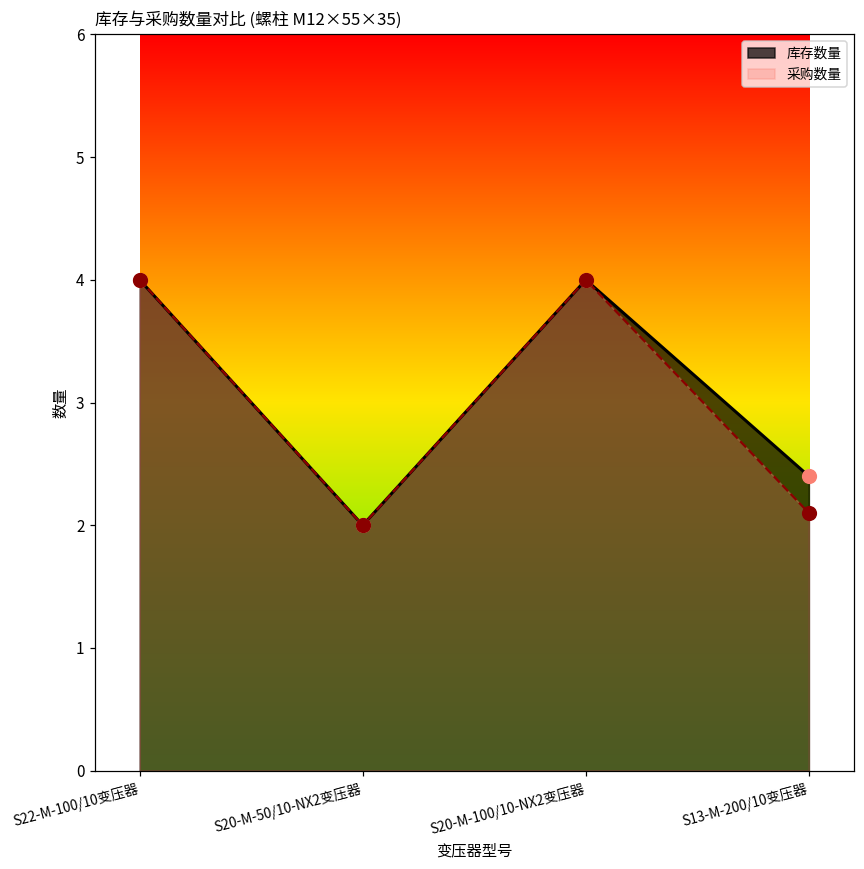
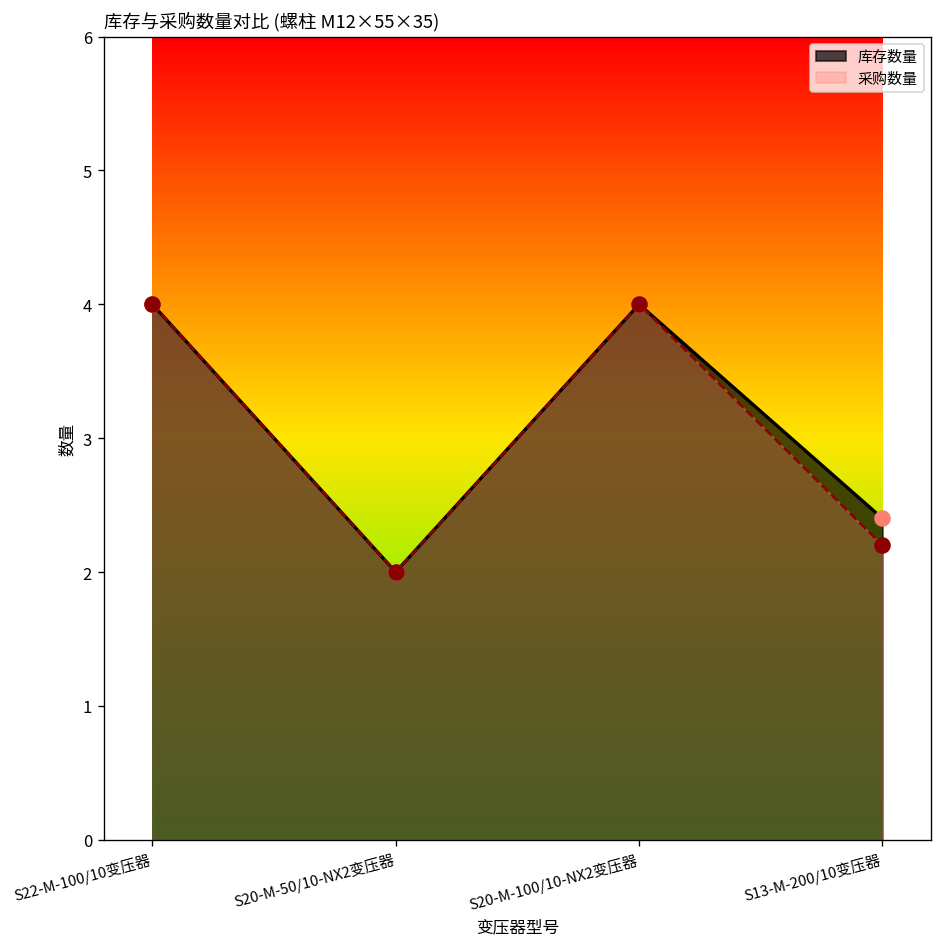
  {
    "库存数量": {
      "S13-M-200/10变压器": 2.4
    },
    "采购数量": {
-     "S13-M-200/10变压器": 2.1
+     "S13-M-200/10变压器": 2.2
    }
  }
